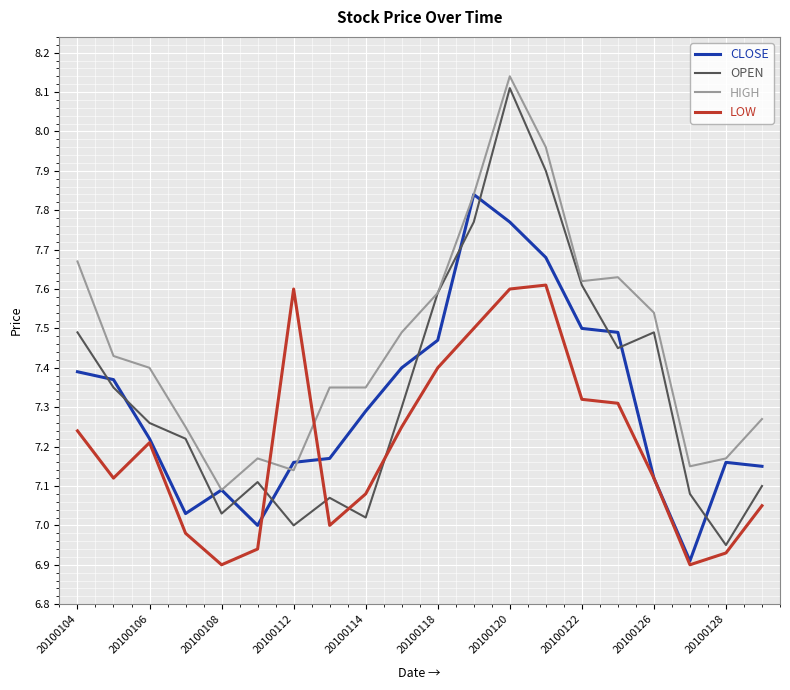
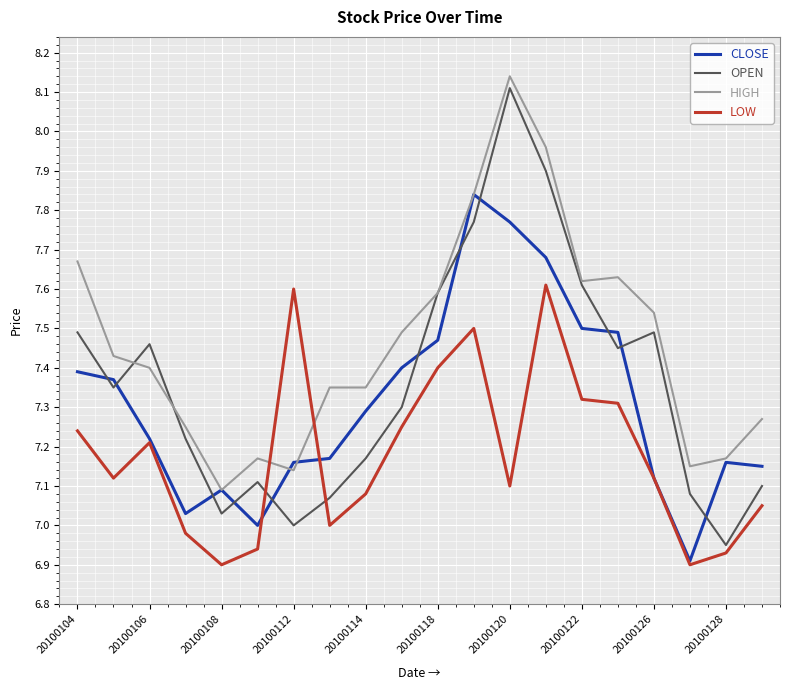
  {
    "CLOSE": {
      "20100104": 7.39,
      "20100106": 7.22,
      "20100112": 7.16,
      "20100114": 7.29,
      "20100118": 7.47,
      "20100120": 7.77,
      "20100122": 7.50,
      "20100128": 7.16
    },
    "OPEN": {
      "20100104": 7.49,
-     "20100106": 7.26,
+     "20100106": 7.46,
      "20100108": 7.03,
      "20100112": 7.00,
-     "20100114": 7.02,
+     "20100114": 7.17,
      "20100120": 8.11,
      "20100122": 7.61,
      "20100126": 7.49,
      "20100128": 6.95
    },
    "HIGH": {
      "20100104": 7.67,
      "20100106": 7.40,
      "20100112": 7.14,
      "20100114": 7.35,
      "20100120": 8.14,
      "20100122": 7.62,
      "20100126": 7.54,
      "20100128": 7.17
    },
    "LOW": {
      "20100104": 7.24,
      "20100106": 7.21,
      "20100108": 6.9,
      "20100112": 7.6,
      "20100114": 7.08,
      "20100118": 7.4,
-     "20100120": 7.6,
+     "20100120": 7.1,
      "20100122": 7.32,
      "20100128": 6.93
    }
  }
